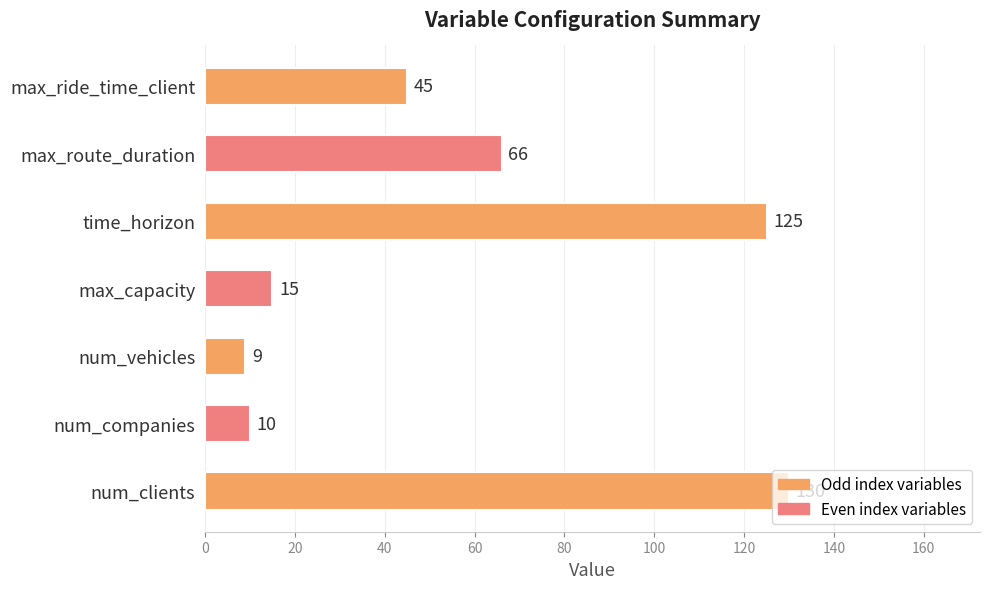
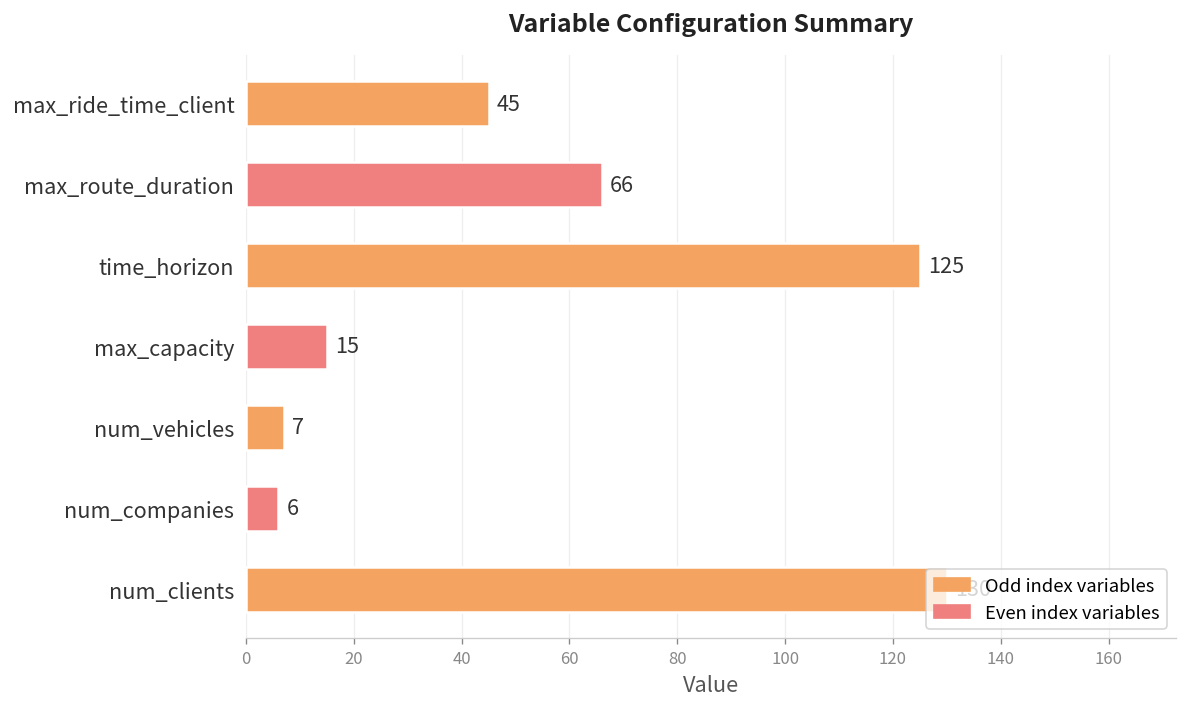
  {
    "max_ride_time_client": 45,
    "max_route_duration": 66,
    "time_horizon": 125,
    "max_capacity": 15,
-   "num_vehicles": 9,
-   "num_companies": 10
+   "num_vehicles": 7,
+   "num_companies": 6
  }
